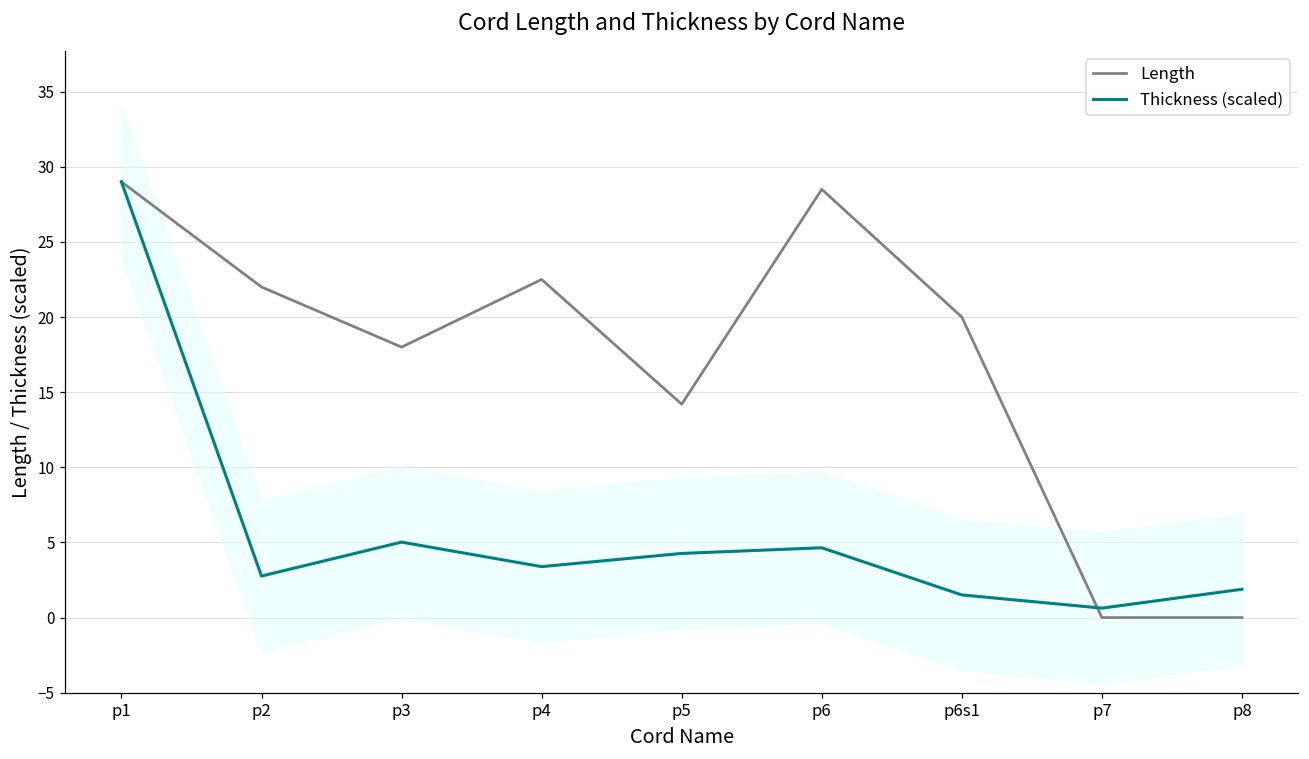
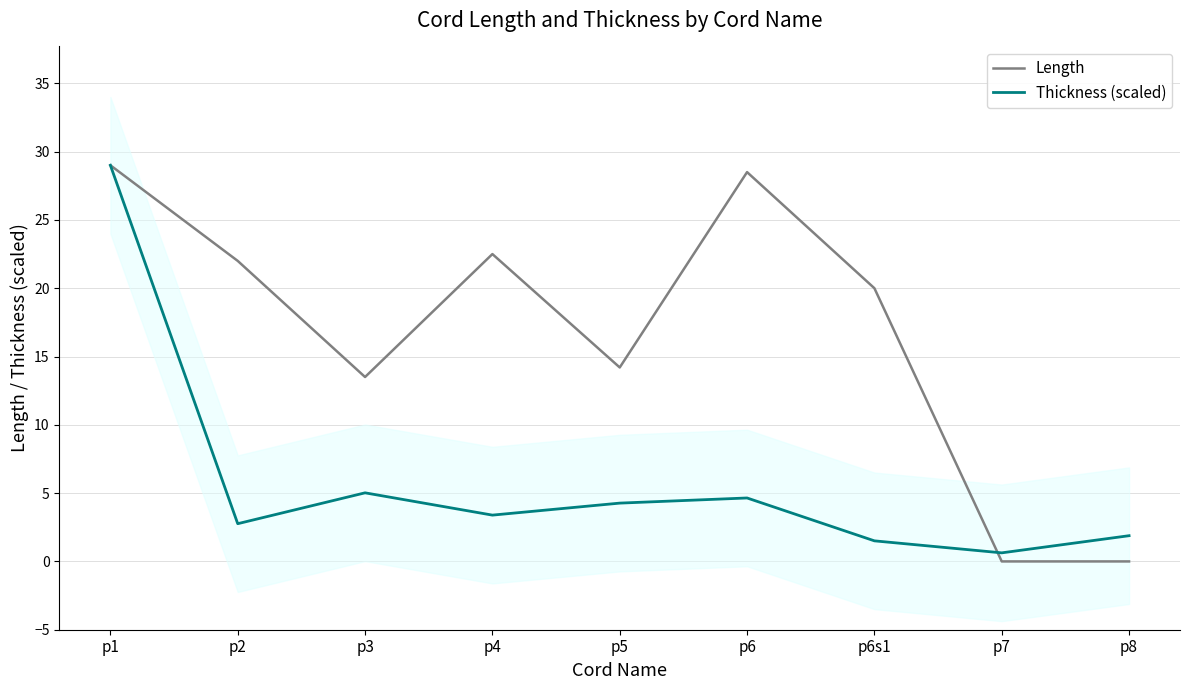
  {
    "Length": {
      "p2": 22.0,
-     "p3": 18.0,
+     "p3": 13.5,
      "p4": 22.5,
      "p5": 14.2,
      "p6": 28.5,
      "p6s1": 20.0,
      "p7": 0.0,
      "p8": 0.0
    },
    "Thickness (scaled)": {
      "p2": 2.8,
      "p3": 5.0,
      "p4": 3.4,
      "p5": 4.3,
      "p6": 4.6,
      "p6s1": 1.5,
      "p7": 0.6,
      "p8": 1.9
    }
  }
